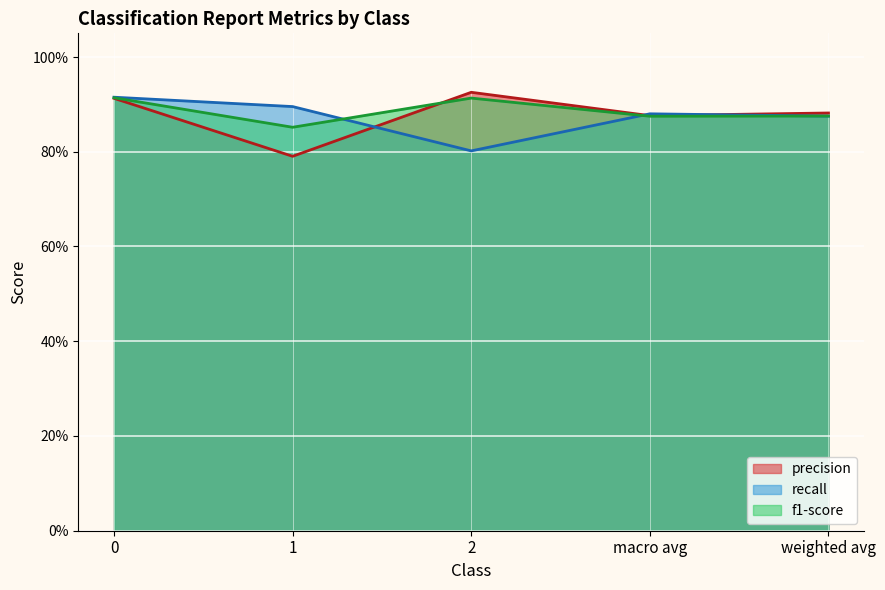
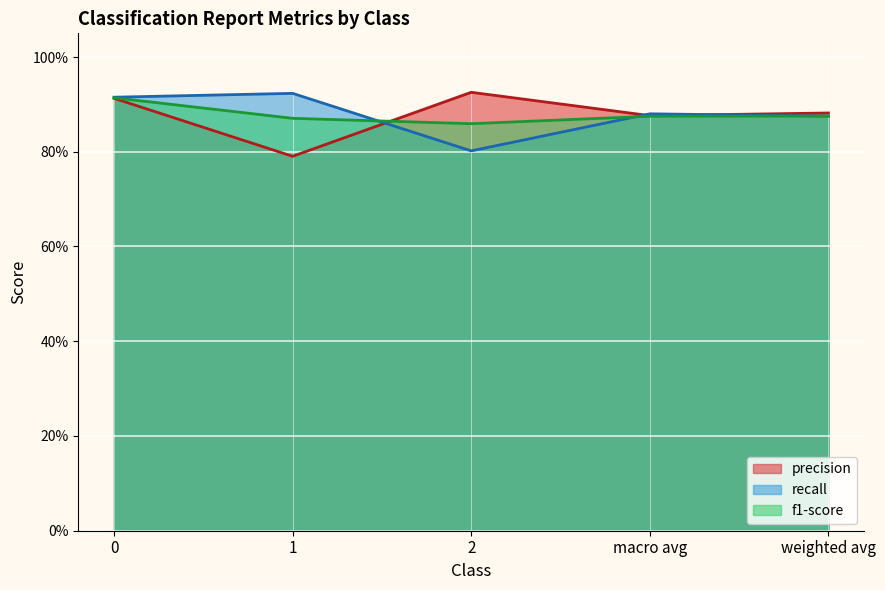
  {
    "precision": {
      "1": "79%",
      "2": "93%",
      "weighted avg": "88%"
    },
    "recall": {
-     "1": "90%",
+     "1": "92%",
      "2": "80%"
    },
    "f1-score": {
-     "1": "85%",
-     "2": "91%"
+     "1": "87%",
+     "2": "86%"
    }
  }
